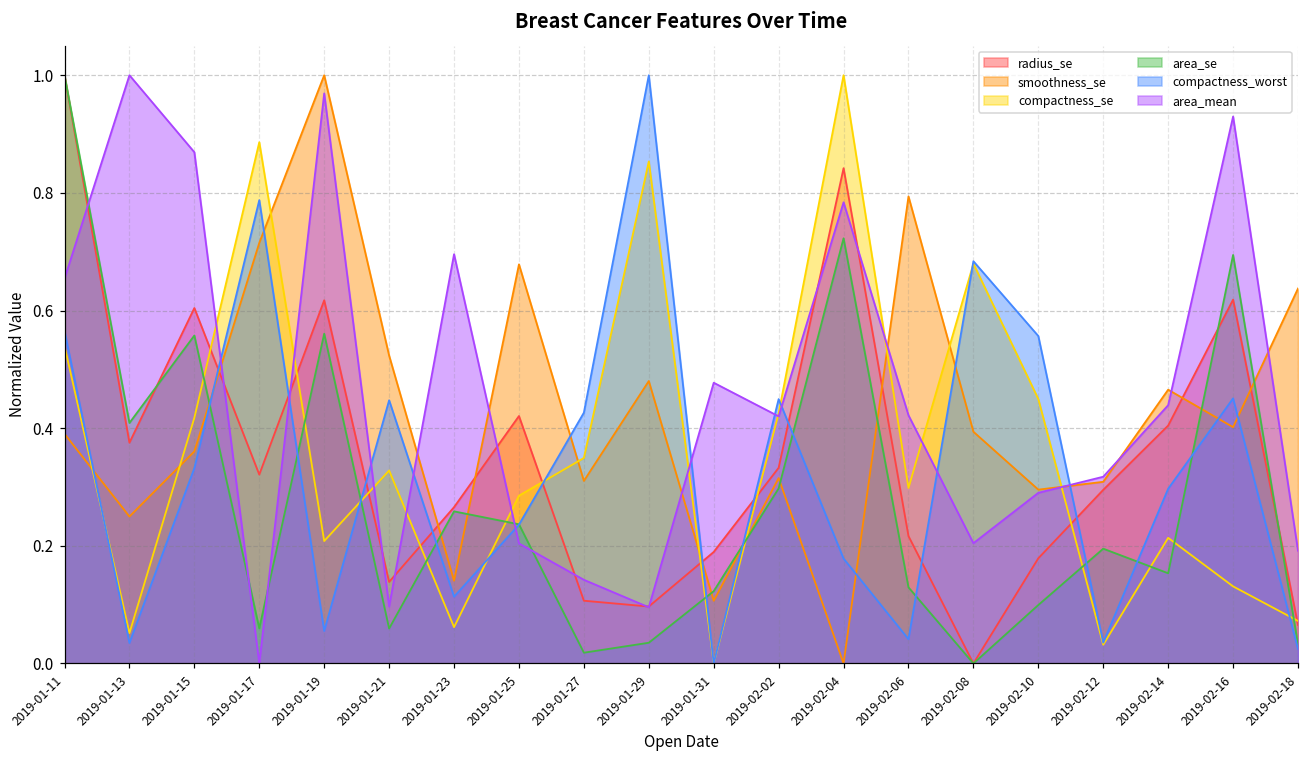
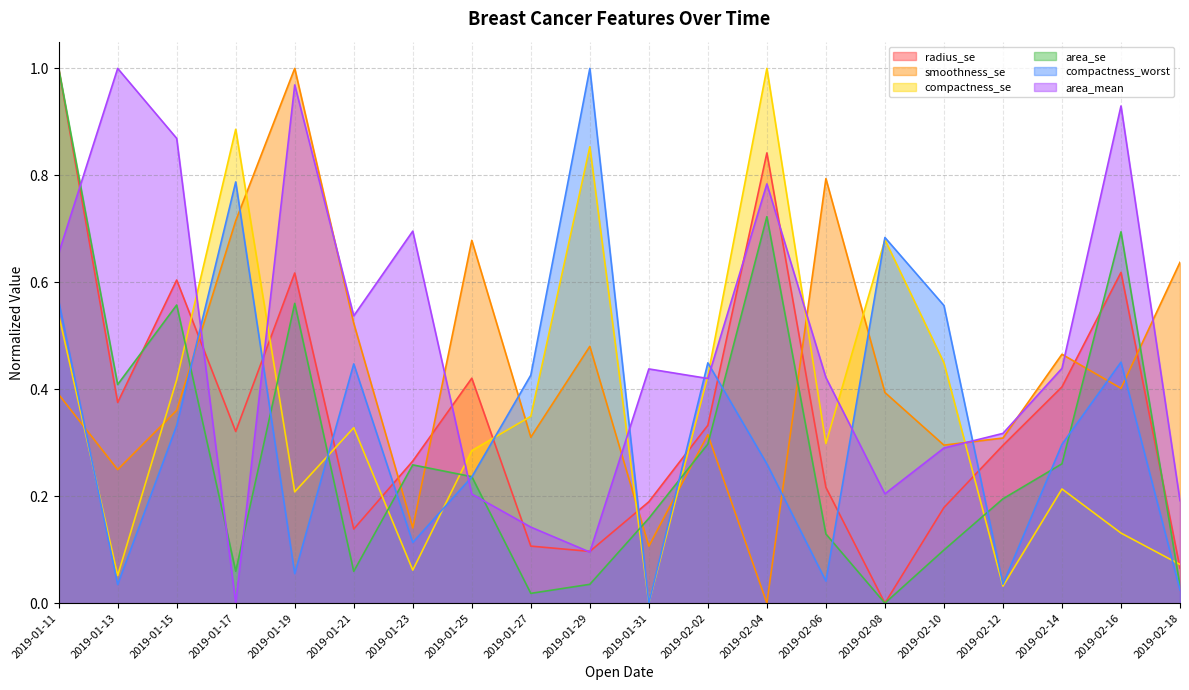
  {
    "radius_se": {
      "2019-01-13": 0.38,
      "2019-01-15": 0.60,
      "2019-01-17": 0.32,
      "2019-01-19": 0.62,
      "2019-01-21": 0.14,
      "2019-01-23": 0.27,
      "2019-01-25": 0.42,
      "2019-01-27": 0.11,
      "2019-01-31": 0.19,
      "2019-02-02": 0.33,
      "2019-02-04": 0.84,
      "2019-02-06": 0.22,
      "2019-02-10": 0.18,
      "2019-02-12": 0.30,
      "2019-02-14": 0.40,
      "2019-02-16": 0.62,
      "2019-02-18": 0.07
    },
    "area_se": {
      "2019-01-13": 0.41,
      "2019-01-15": 0.56,
      "2019-01-17": 0.06,
      "2019-01-19": 0.56,
      "2019-01-21": 0.06,
      "2019-01-23": 0.26,
      "2019-01-27": 0.02,
      "2019-01-29": 0.04,
-     "2019-01-31": 0.12,
+     "2019-01-31": 0.16,
      "2019-02-02": 0.30,
      "2019-02-04": 0.72,
      "2019-02-06": 0.13,
      "2019-02-10": 0.10,
      "2019-02-12": 0.20,
-     "2019-02-14": 0.15,
+     "2019-02-14": 0.26,
      "2019-02-16": 0.69,
      "2019-02-18": 0.03
    },
    "compactness_worst": {
      "2019-01-11": 0.57,
      "2019-01-13": 0.03,
      "2019-01-15": 0.33,
      "2019-01-17": 0.79,
      "2019-01-19": 0.06,
      "2019-01-21": 0.45,
      "2019-01-23": 0.11,
      "2019-01-27": 0.43,
      "2019-01-29": 1.00,
      "2019-02-02": 0.45,
-     "2019-02-04": 0.18,
+     "2019-02-04": 0.26,
      "2019-02-06": 0.04,
      "2019-02-10": 0.56,
      "2019-02-14": 0.30,
      "2019-02-16": 0.45,
      "2019-02-18": 0.02
    },
    "area_mean": {
      "2019-01-11": 0.65,
      "2019-01-13": 1.00,
      "2019-01-15": 0.87,
      "2019-01-17": 0.00,
      "2019-01-19": 0.97,
-     "2019-01-21": 0.10,
+     "2019-01-21": 0.54,
      "2019-01-23": 0.70,
      "2019-01-25": 0.20,
      "2019-01-27": 0.14,
-     "2019-01-31": 0.48,
+     "2019-01-31": 0.44,
      "2019-02-02": 0.42,
      "2019-02-04": 0.78,
      "2019-02-06": 0.42,
      "2019-02-08": 0.20,
      "2019-02-10": 0.29,
      "2019-02-12": 0.32,
      "2019-02-14": 0.44,
      "2019-02-16": 0.93,
      "2019-02-18": 0.19
    }
  }
